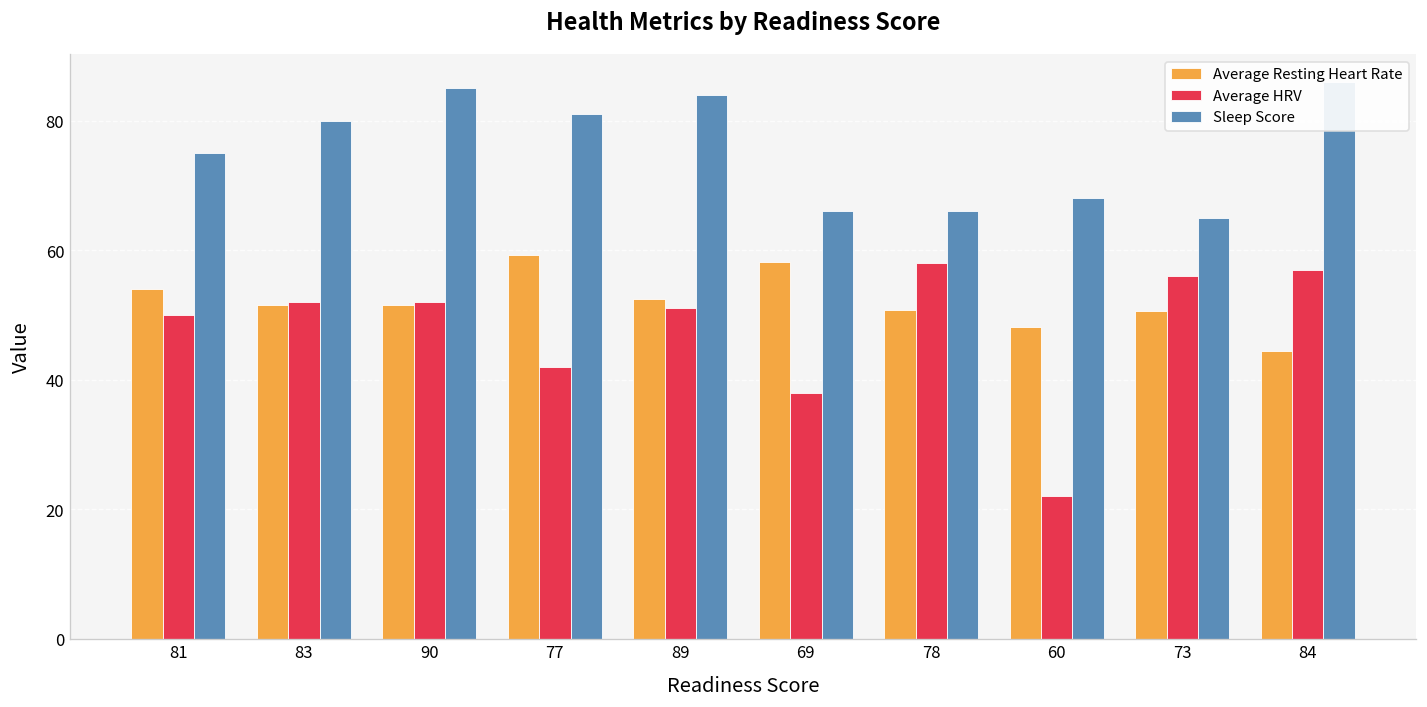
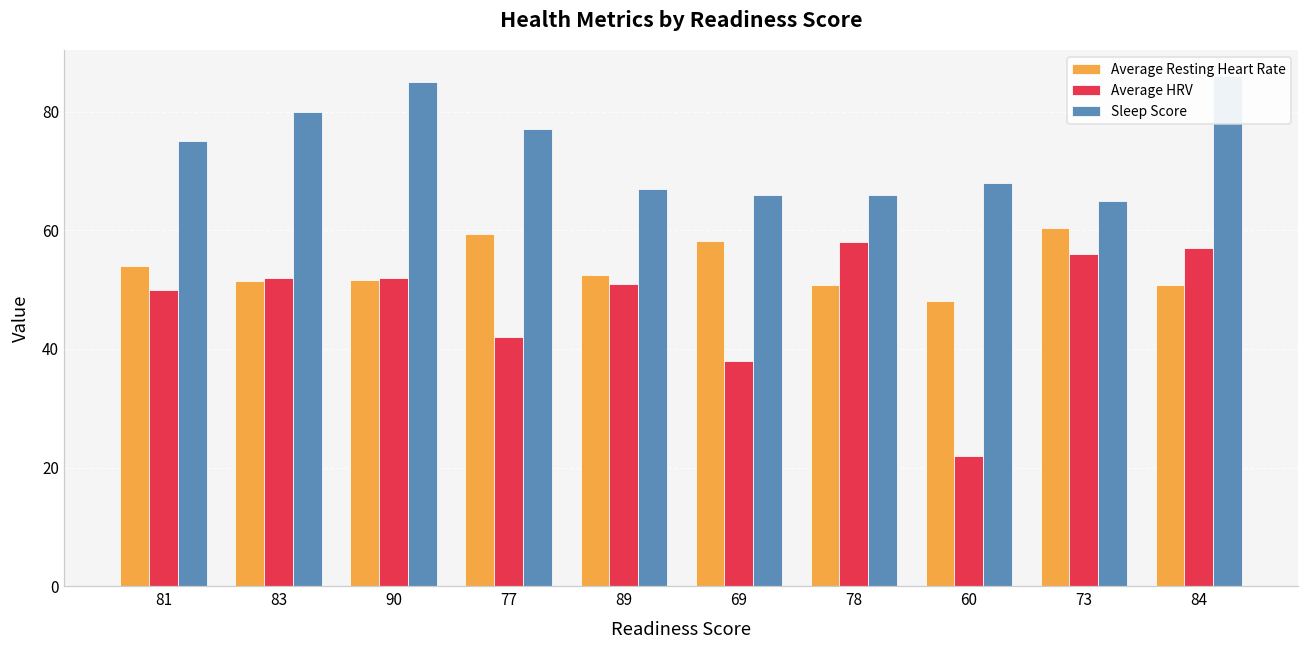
  {
    "Average Resting Heart Rate": {
      "81": 54,
      "83": 52,
      "90": 52,
      "77": 59,
      "89": 53,
      "69": 58,
      "78": 51,
      "60": 48,
-     "73": 51,
-     "84": 44
+     "73": 60,
+     "84": 51
    },
    "Average HRV": {
      "81": 50,
      "83": 52,
      "90": 52,
      "77": 42,
      "89": 51,
      "69": 38,
      "78": 58,
      "60": 22,
      "73": 56,
      "84": 57
    },
    "Sleep Score": {
      "81": 75,
      "83": 80,
      "90": 85,
-     "77": 81,
-     "89": 84,
+     "77": 77,
+     "89": 67,
      "69": 66,
      "78": 66,
      "60": 68,
      "73": 65
    }
  }
